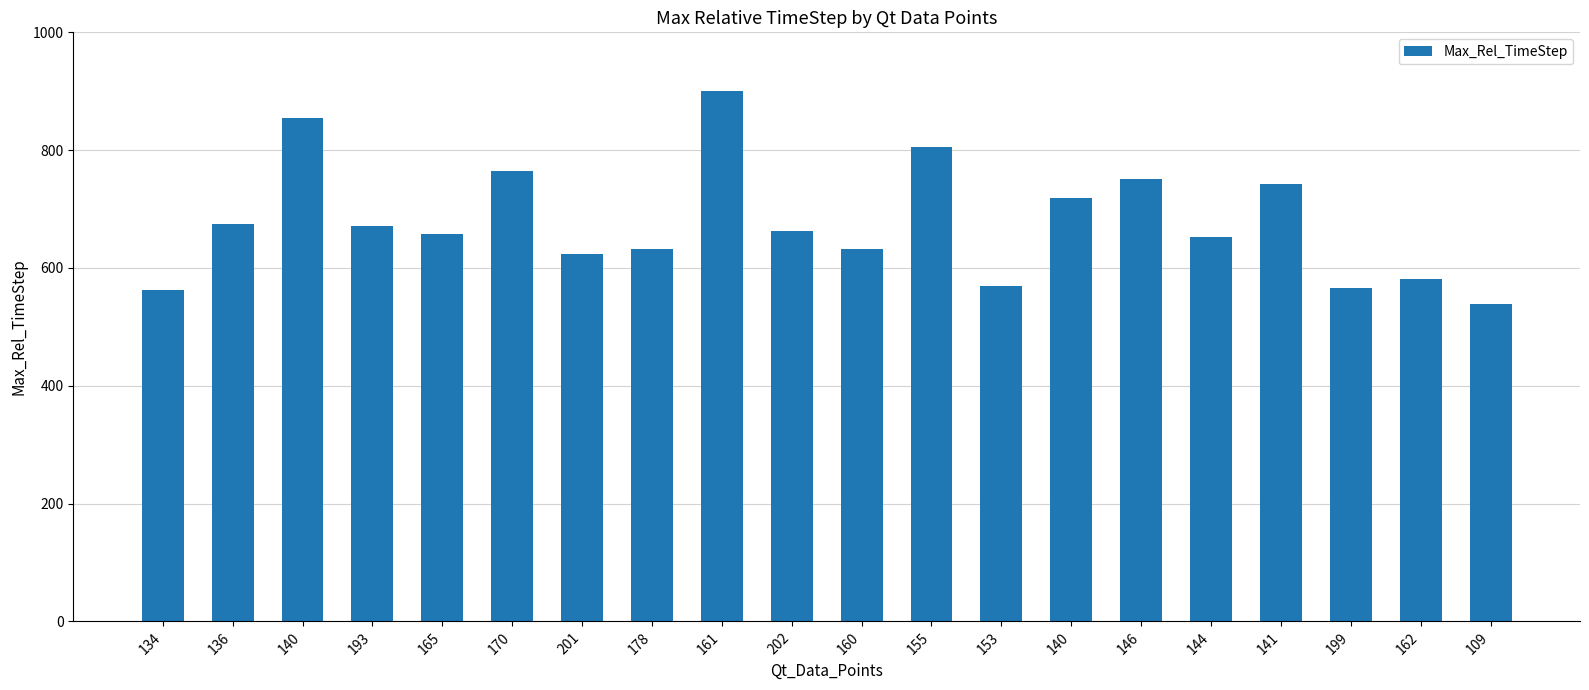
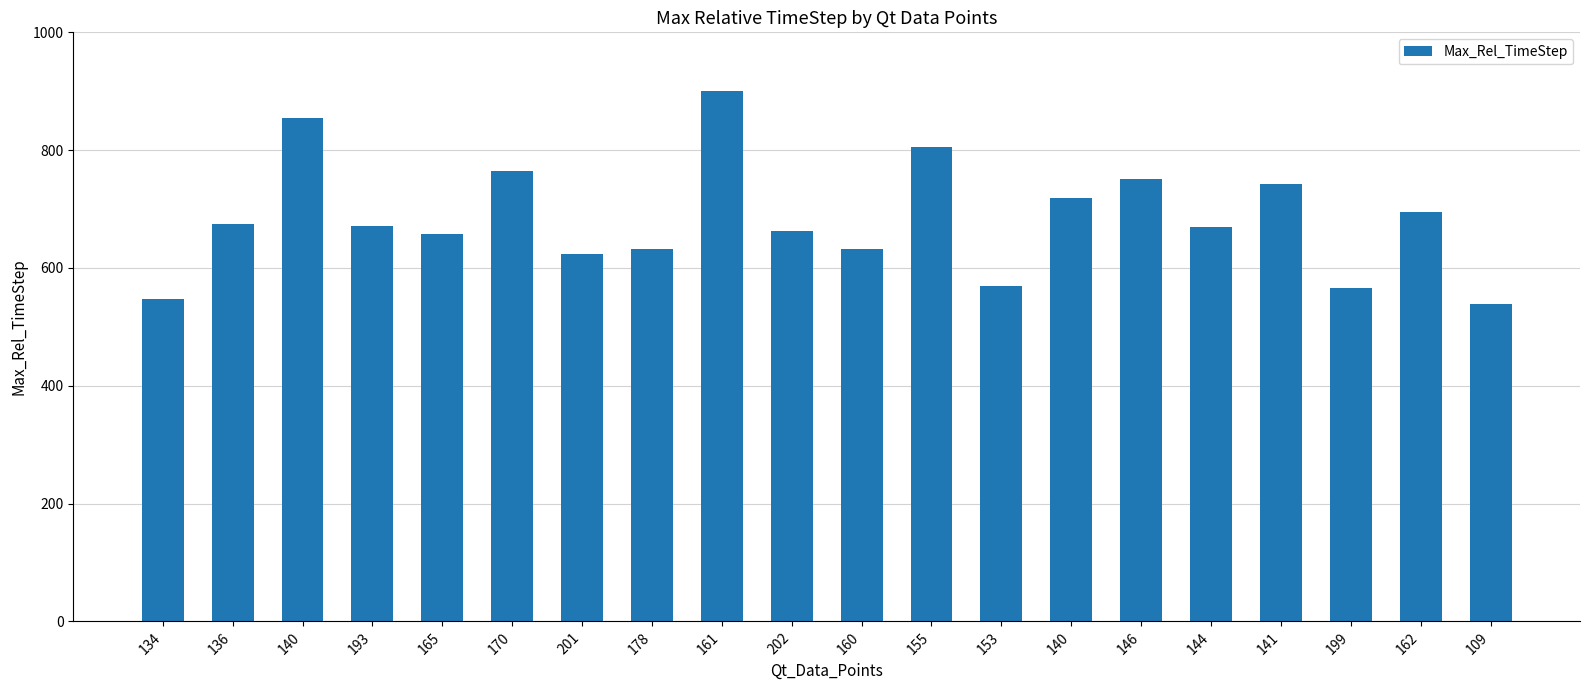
  {
-   "134": 560,
+   "134": 550,
    "136": 670,
    "193": 670,
    "165": 660,
    "170": 760,
    "201": 620,
    "178": 630,
    "161": 900,
    "202": 660,
    "160": 630,
    "155": 810,
    "153": 570,
    "146": 750,
-   "144": 650,
+   "144": 670,
    "141": 740,
    "199": 570,
-   "162": 580,
+   "162": 700,
    "109": 540
  }
